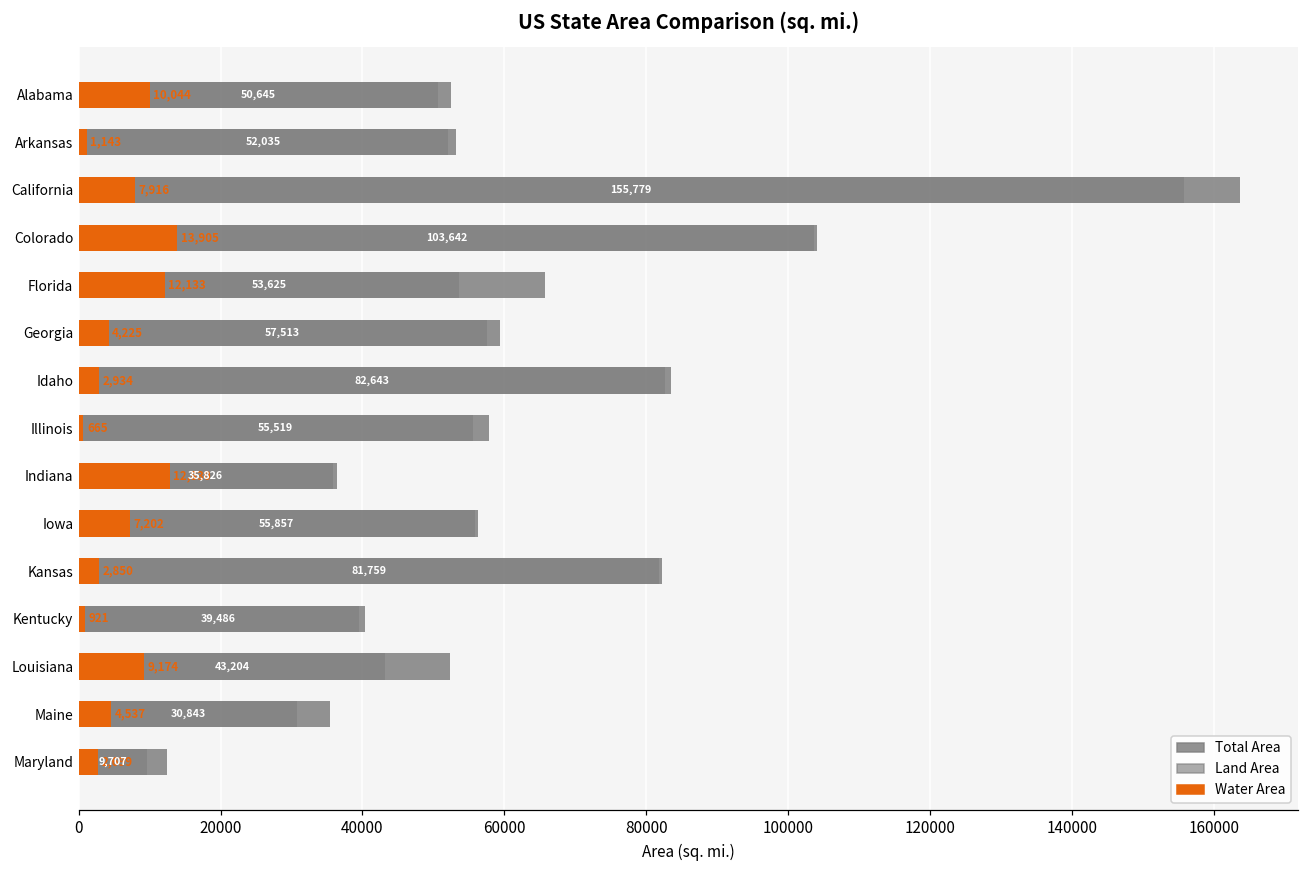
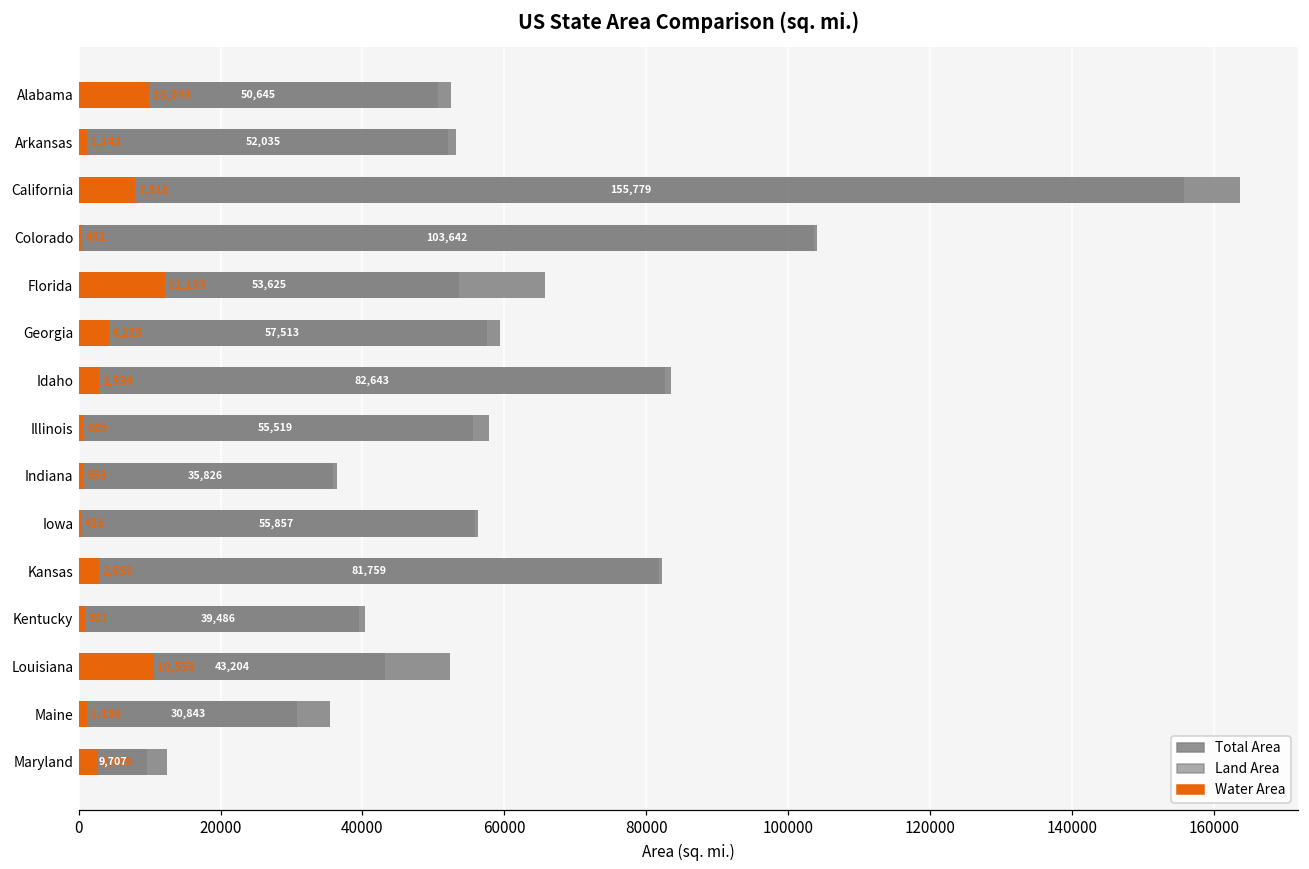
  {
    "Water Area": {
-     "Colorado": "13,905",
-     "Indiana": "12,830",
-     "Iowa": "7,202",
-     "Louisiana": "9,174",
-     "Maine": "4,537"
+     "Colorado": "452",
+     "Indiana": "593",
+     "Iowa": "416",
+     "Louisiana": "10,558",
+     "Maine": "1,136"
    }
  }
